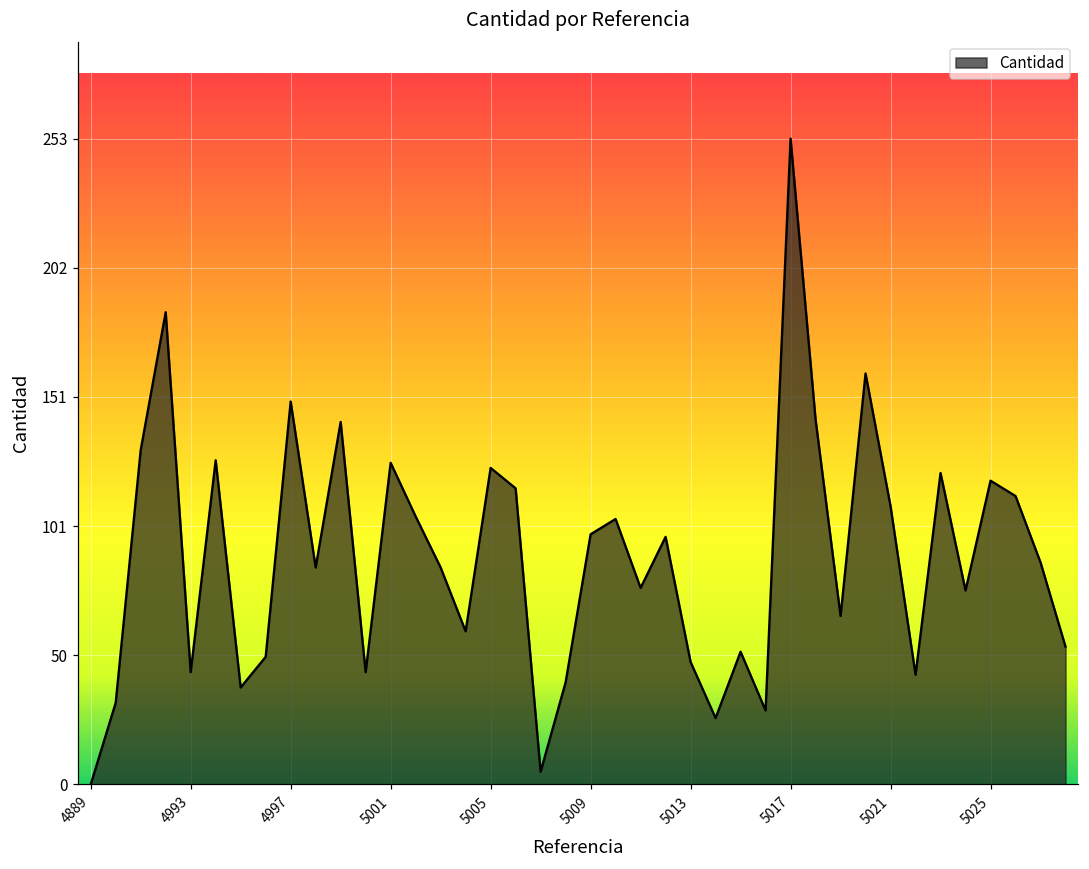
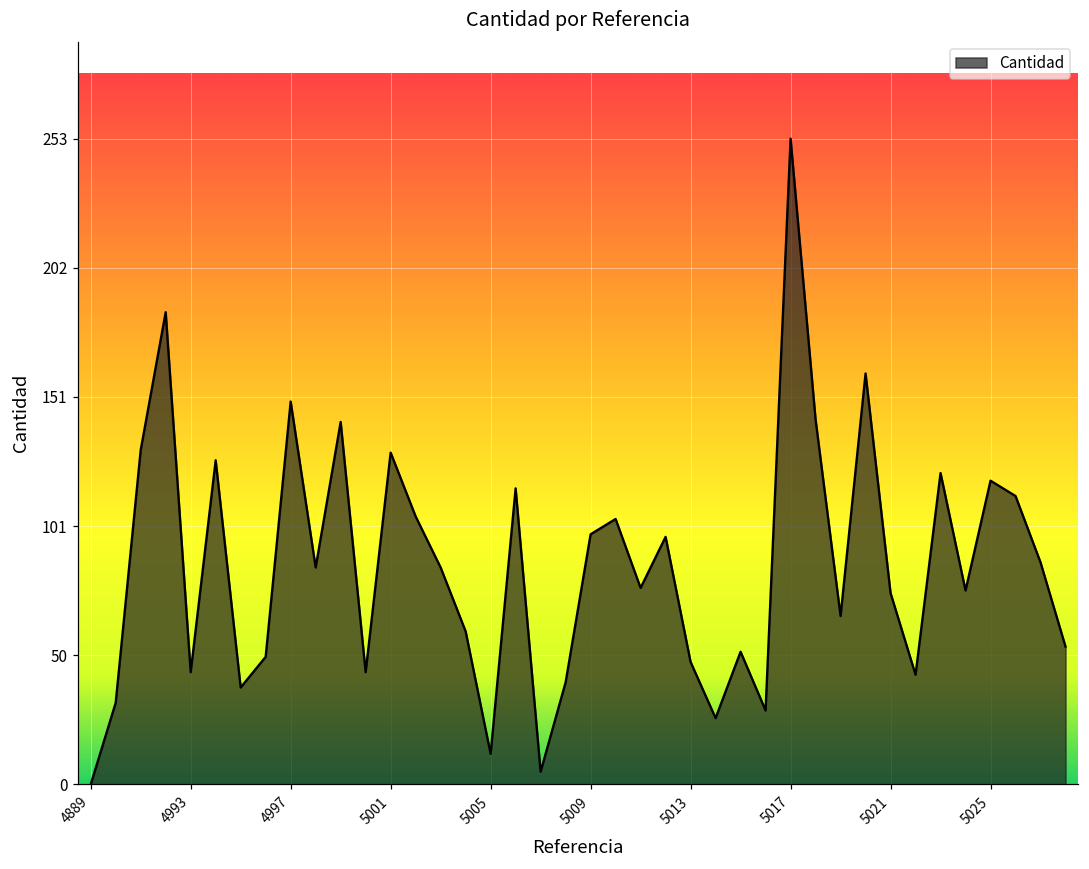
  {
    "4889": 0,
    "4993": 44,
    "4997": 150,
-   "5001": 126,
-   "5005": 124,
+   "5001": 130,
+   "5005": 12,
    "5009": 98,
    "5013": 48,
    "5017": 253,
-   "5021": 109,
+   "5021": 75,
    "5025": 119
  }
